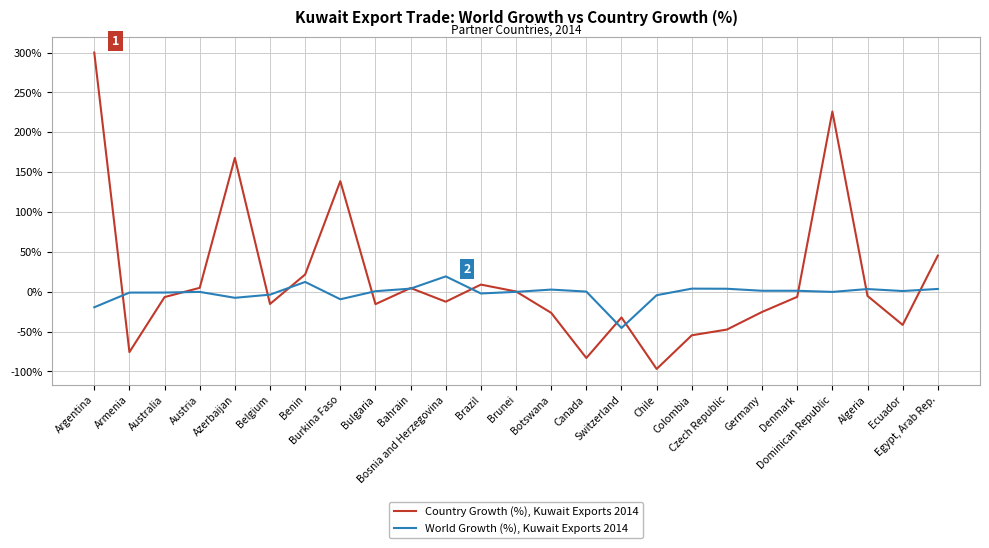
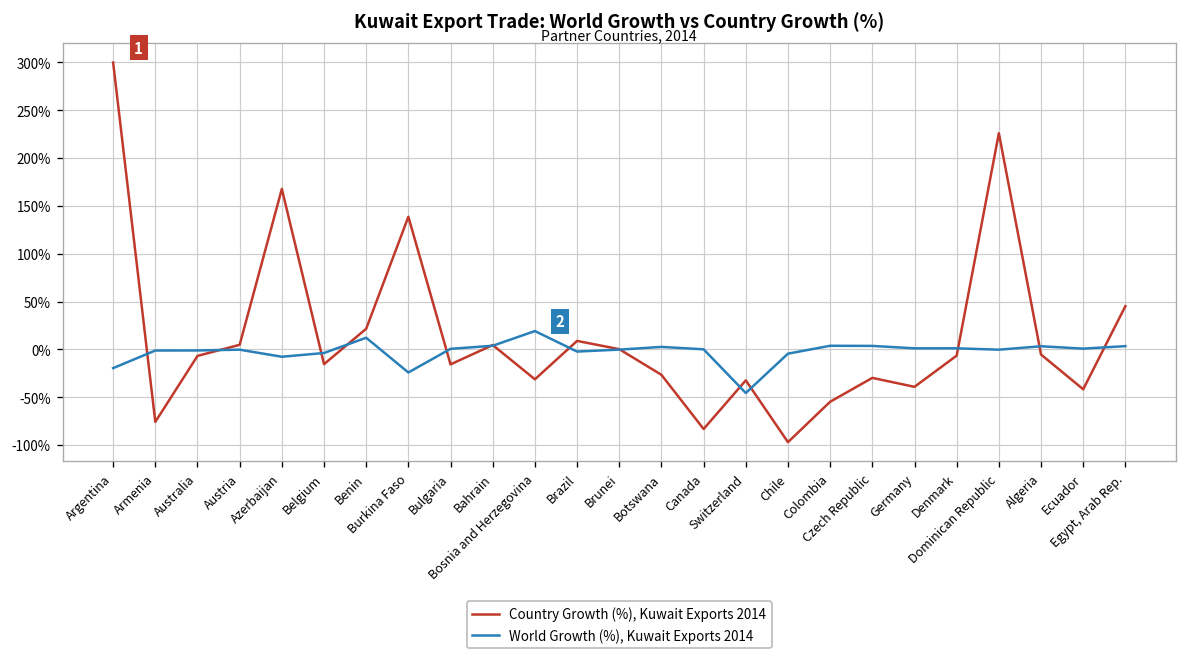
  {
    "Country Growth (%), Kuwait Exports 2014": {
      "Armenia": "-80%",
      "Australia": "-10%",
      "Austria": "0%",
      "Azerbaijan": "170%",
      "Belgium": "-20%",
      "Benin": "20%",
      "Burkina Faso": "140%",
      "Bulgaria": "-20%",
-     "Bosnia and Herzegovina": "-10%",
+     "Bosnia and Herzegovina": "-30%",
      "Botswana": "-30%",
      "Canada": "-80%",
      "Switzerland": "-30%",
      "Chile": "-100%",
      "Colombia": "-50%",
-     "Czech Republic": "-50%",
-     "Germany": "-30%",
+     "Czech Republic": "-30%",
+     "Germany": "-40%",
      "Denmark": "-10%",
      "Dominican Republic": "230%",
      "Algeria": "-10%",
      "Ecuador": "-40%",
      "Egypt, Arab Rep.": "50%"
    },
    "World Growth (%), Kuwait Exports 2014": {
      "Argentina": "-20%",
      "Armenia": "0%",
      "Australia": "0%",
      "Austria": "0%",
      "Azerbaijan": "-10%",
      "Belgium": "0%",
      "Benin": "10%",
-     "Burkina Faso": "-10%",
+     "Burkina Faso": "-20%",
      "Bulgaria": "0%",
      "Bosnia and Herzegovina": "20%",
      "Brazil": "0%",
      "Botswana": "0%",
      "Canada": "0%",
      "Switzerland": "-50%",
      "Chile": "0%",
      "Colombia": "0%",
      "Czech Republic": "0%",
      "Germany": "0%",
      "Denmark": "0%",
      "Dominican Republic": "0%",
      "Algeria": "0%",
      "Ecuador": "0%",
      "Egypt, Arab Rep.": "0%"
    }
  }
